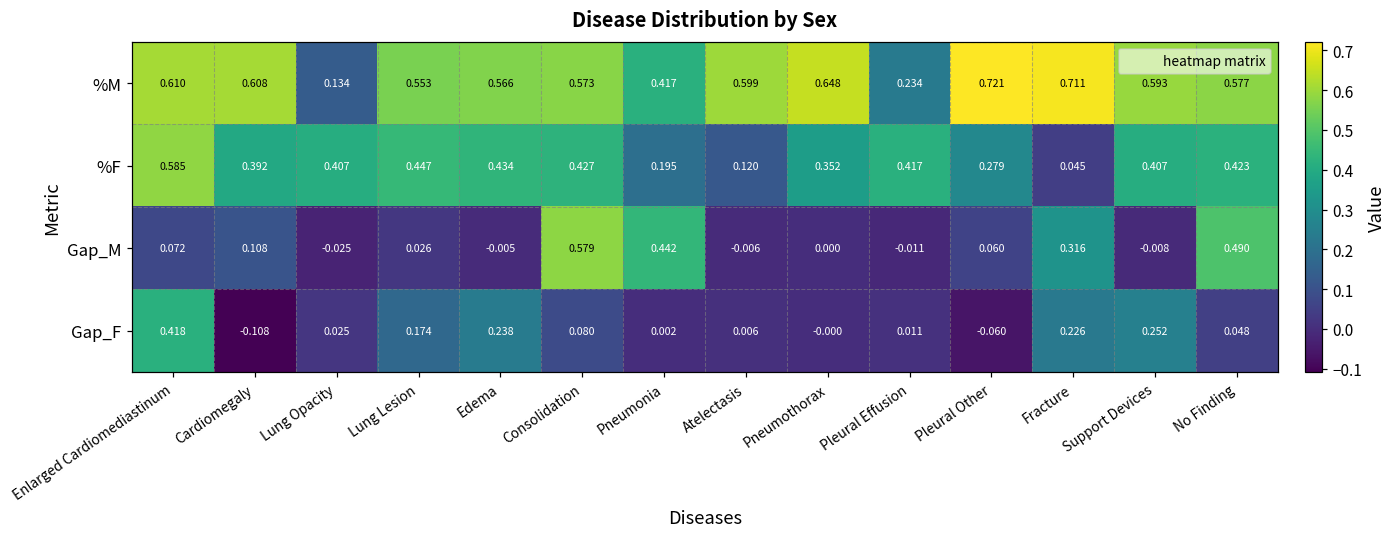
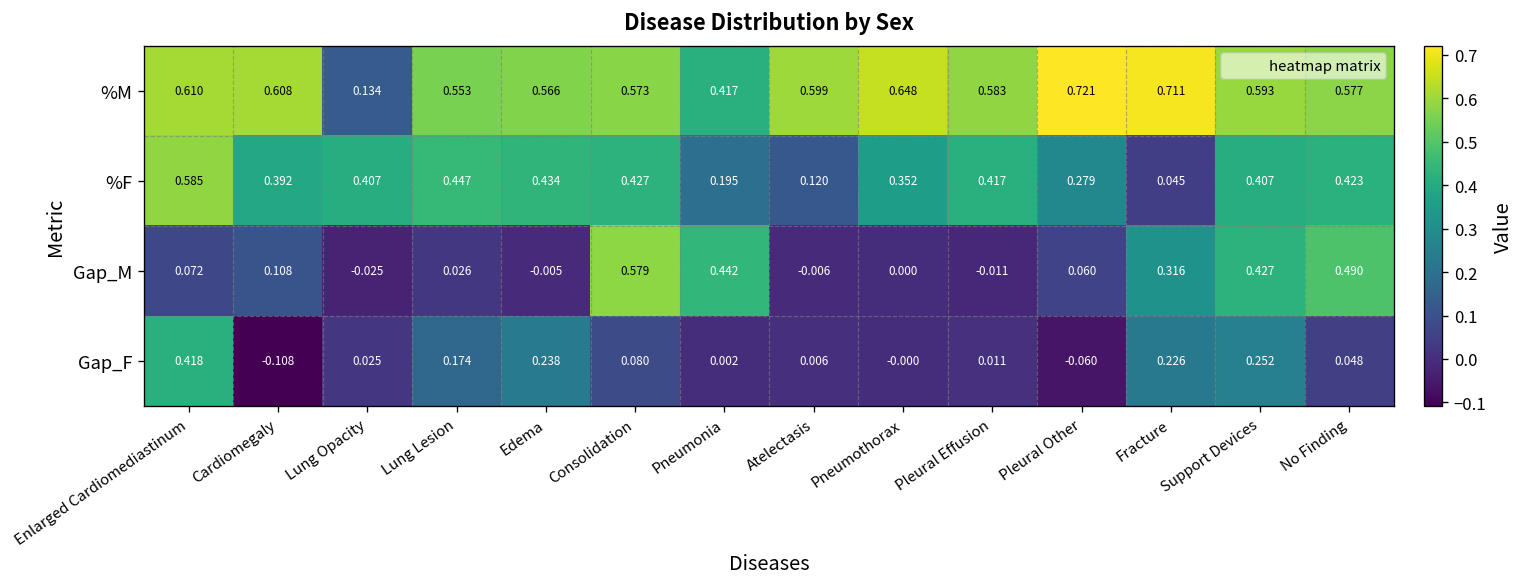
  {
    "%M": {
      "Enlarged Cardiomediastinum": 0.610,
      "Cardiomegaly": 0.608,
      "Lung Opacity": 0.134,
      "Lung Lesion": 0.553,
      "Edema": 0.566,
      "Consolidation": 0.573,
      "Pneumonia": 0.417,
      "Atelectasis": 0.599,
      "Pneumothorax": 0.648,
-     "Pleural Effusion": 0.234,
+     "Pleural Effusion": 0.583,
      "Pleural Other": 0.721,
      "Fracture": 0.711,
      "Support Devices": 0.593,
      "No Finding": 0.577
    },
    "%F": {
      "Enlarged Cardiomediastinum": 0.585,
      "Cardiomegaly": 0.392,
      "Lung Opacity": 0.407,
      "Lung Lesion": 0.447,
      "Edema": 0.434,
      "Consolidation": 0.427,
      "Pneumonia": 0.195,
      "Atelectasis": 0.120,
      "Pneumothorax": 0.352,
      "Pleural Effusion": 0.417,
      "Pleural Other": 0.279,
      "Fracture": 0.045,
      "Support Devices": 0.407,
      "No Finding": 0.423
    },
    "Gap_M": {
      "Enlarged Cardiomediastinum": 0.072,
      "Cardiomegaly": 0.108,
      "Lung Opacity": -0.025,
      "Lung Lesion": 0.026,
      "Edema": -0.005,
      "Consolidation": 0.579,
      "Pneumonia": 0.442,
      "Atelectasis": -0.006,
      "Pneumothorax": 0.000,
      "Pleural Effusion": -0.011,
      "Pleural Other": 0.060,
      "Fracture": 0.316,
-     "Support Devices": -0.008,
+     "Support Devices": 0.427,
      "No Finding": 0.490
    },
    "Gap_F": {
      "Enlarged Cardiomediastinum": 0.418,
      "Cardiomegaly": -0.108,
      "Lung Opacity": 0.025,
      "Lung Lesion": 0.174,
      "Edema": 0.238,
      "Consolidation": 0.080,
      "Pneumonia": 0.002,
      "Atelectasis": 0.006,
      "Pneumothorax": -0.000,
      "Pleural Effusion": 0.011,
      "Pleural Other": -0.060,
      "Fracture": 0.226,
      "Support Devices": 0.252,
      "No Finding": 0.048
    }
  }
